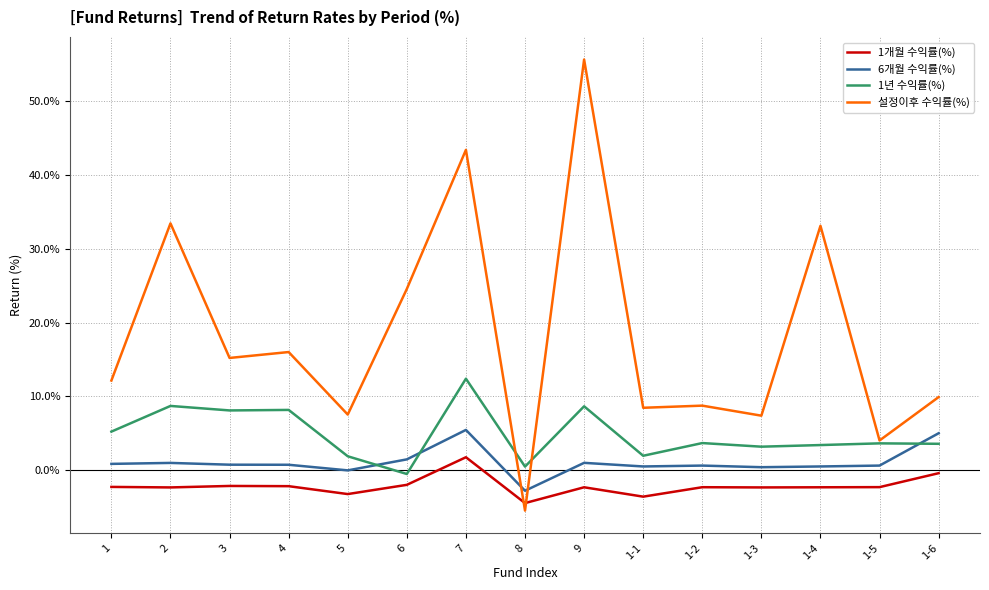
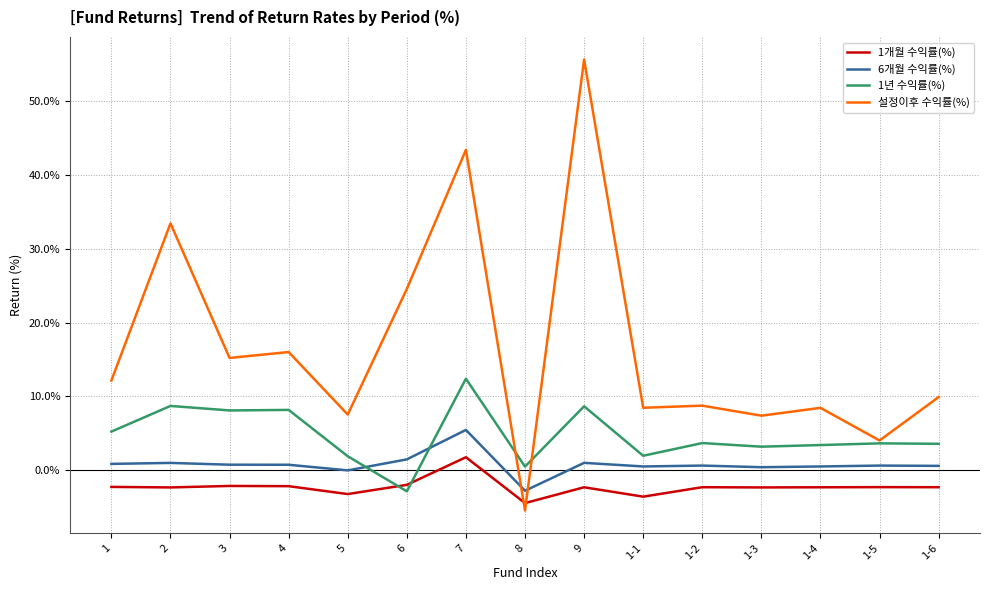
  {
    "1개월 수익률(%)": {
      "1": "-2%",
      "2": "-2%",
      "3": "-2%",
      "4": "-2%",
      "5": "-3%",
      "6": "-2%",
      "7": "2%",
      "8": "-4%",
      "9": "-2%",
      "1-1": "-4%",
      "1-2": "-2%",
      "1-3": "-2%",
      "1-4": "-2%",
      "1-5": "-2%",
-     "1-6": "0%"
+     "1-6": "-2%"
    },
    "6개월 수익률(%)": {
      "1": "1%",
      "2": "1%",
      "3": "1%",
      "4": "1%",
      "5": "0%",
      "6": "1%",
      "7": "5%",
      "8": "-3%",
      "9": "1%",
      "1-1": "1%",
      "1-2": "1%",
      "1-3": "0%",
      "1-4": "1%",
      "1-5": "1%",
-     "1-6": "5%"
+     "1-6": "1%"
    },
    "1년 수익률(%)": {
      "1": "5%",
      "2": "9%",
      "3": "8%",
      "4": "8%",
      "5": "2%",
-     "6": "-1%",
+     "6": "-3%",
      "7": "12%",
      "8": "0%",
      "9": "9%",
      "1-1": "2%",
      "1-2": "4%",
      "1-3": "3%",
      "1-4": "3%",
      "1-5": "4%",
      "1-6": "4%"
    },
    "설정이후 수익률(%)": {
      "1": "12%",
      "2": "33%",
      "3": "15%",
      "4": "16%",
      "5": "8%",
      "6": "25%",
      "7": "43%",
      "8": "-5%",
      "9": "56%",
      "1-1": "8%",
      "1-2": "9%",
      "1-3": "7%",
-     "1-4": "33%",
+     "1-4": "8%",
      "1-5": "4%",
      "1-6": "10%"
    }
  }
